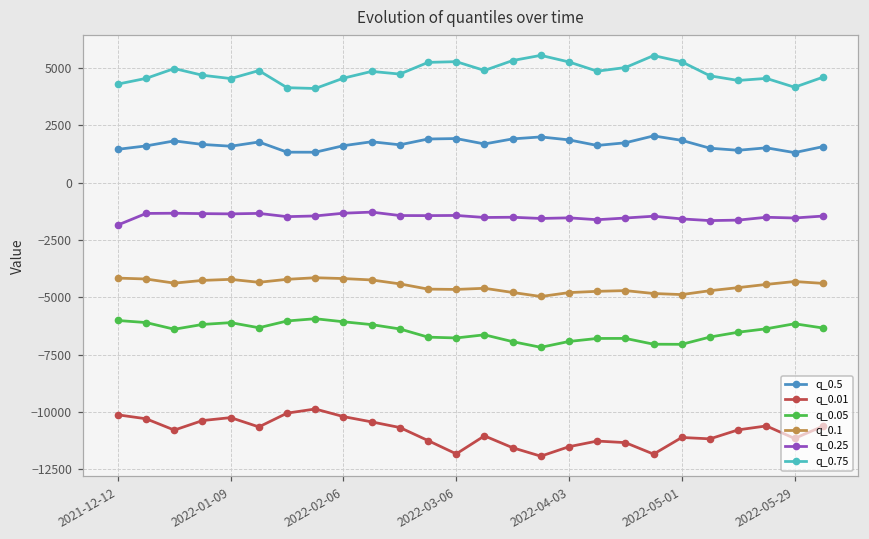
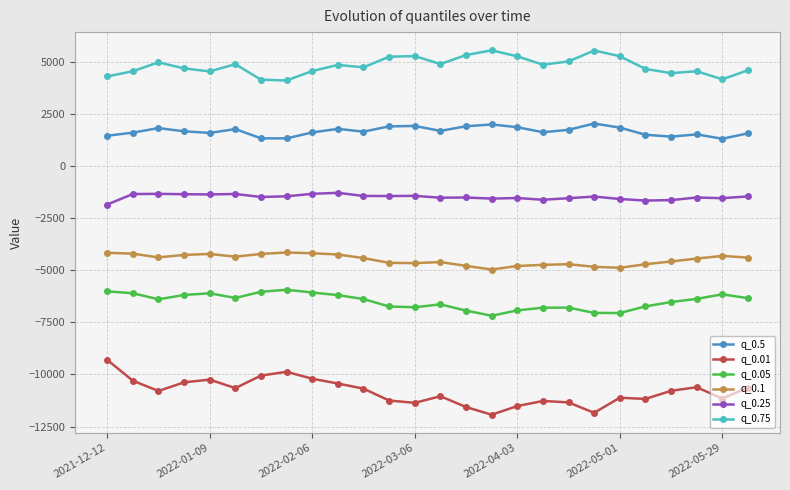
  {
    "q_0.01": {
-     "2021-12-12": -10100,
+     "2021-12-12": -9300,
      "2022-01-09": -10200,
      "2022-02-06": -10200,
-     "2022-03-06": -11800,
+     "2022-03-06": -11400,
      "2022-04-03": -11500,
      "2022-05-01": -11100
    },
    "q_0.05": {
      "2021-12-12": -6000,
      "2022-01-09": -6100,
      "2022-02-06": -6100,
      "2022-03-06": -6800,
      "2022-04-03": -6900,
      "2022-05-01": -7100,
      "2022-05-29": -6200
    },
    "q_0.1": {
      "2021-12-12": -4200,
      "2022-01-09": -4200,
      "2022-02-06": -4200,
      "2022-03-06": -4700,
      "2022-04-03": -4800,
      "2022-05-01": -4900,
      "2022-05-29": -4300
    },
    "q_0.25": {
      "2021-12-12": -1900,
      "2022-01-09": -1400,
      "2022-02-06": -1300,
      "2022-03-06": -1400,
      "2022-04-03": -1500,
      "2022-05-01": -1600,
      "2022-05-29": -1500
    }
  }
